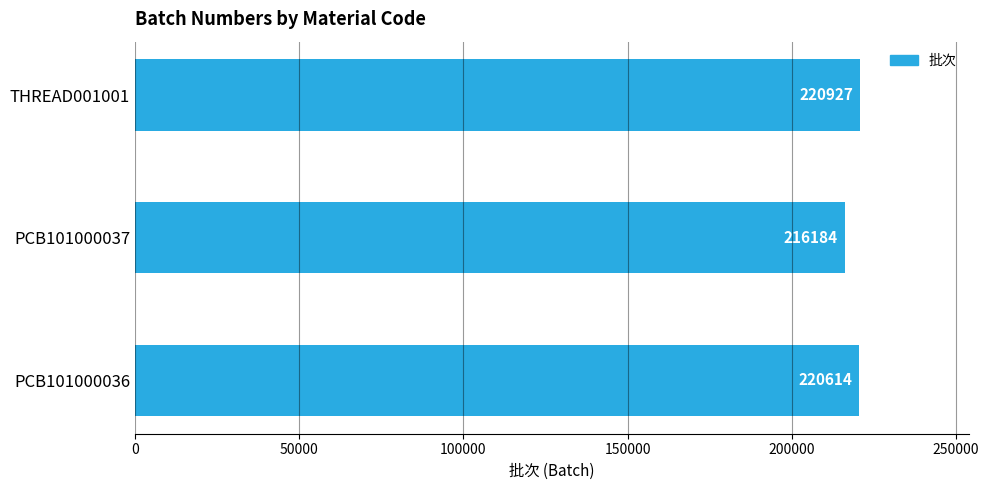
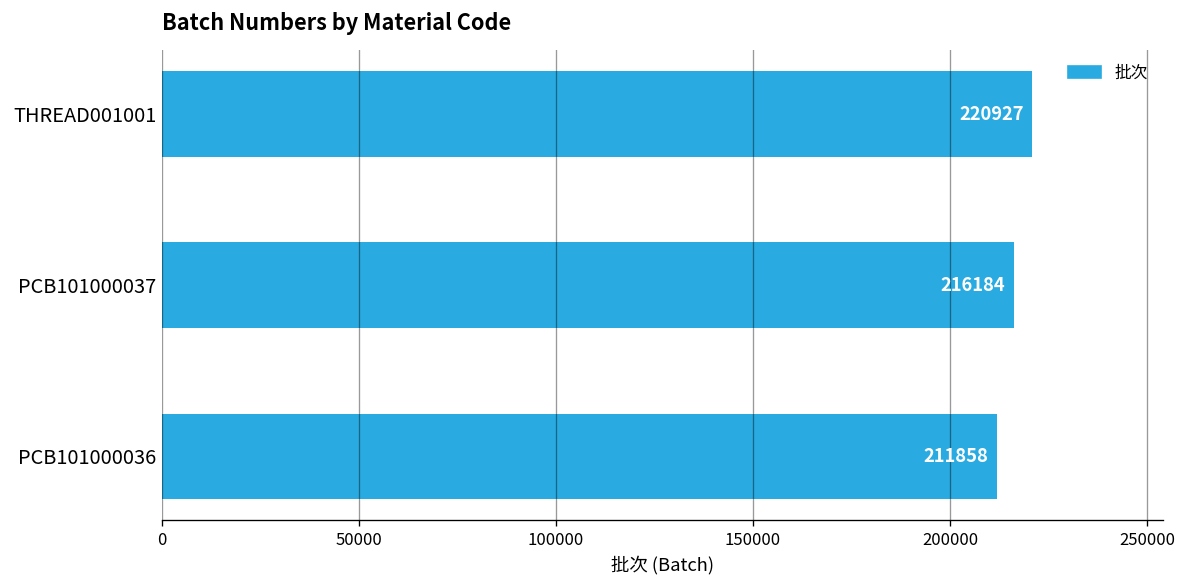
  {
    "THREAD001001": 220927,
    "PCB101000037": 216184,
-   "PCB101000036": 220614
+   "PCB101000036": 211858
  }
